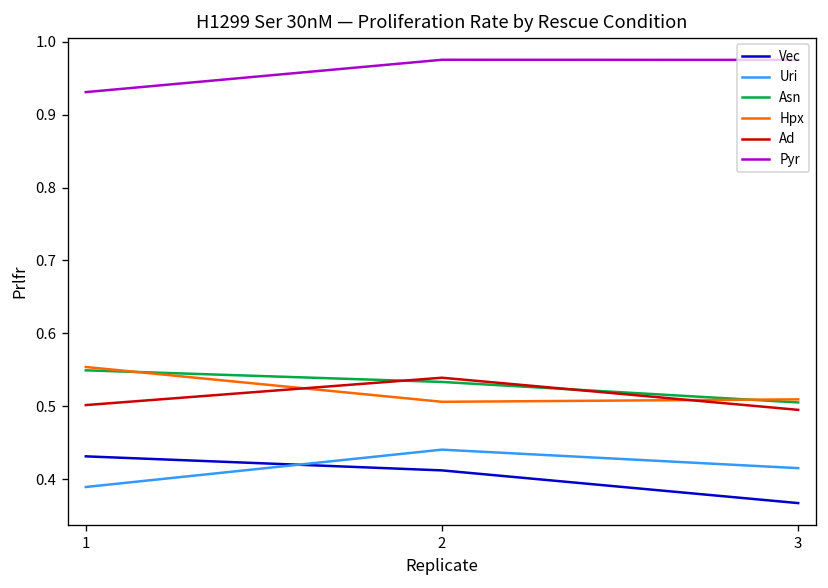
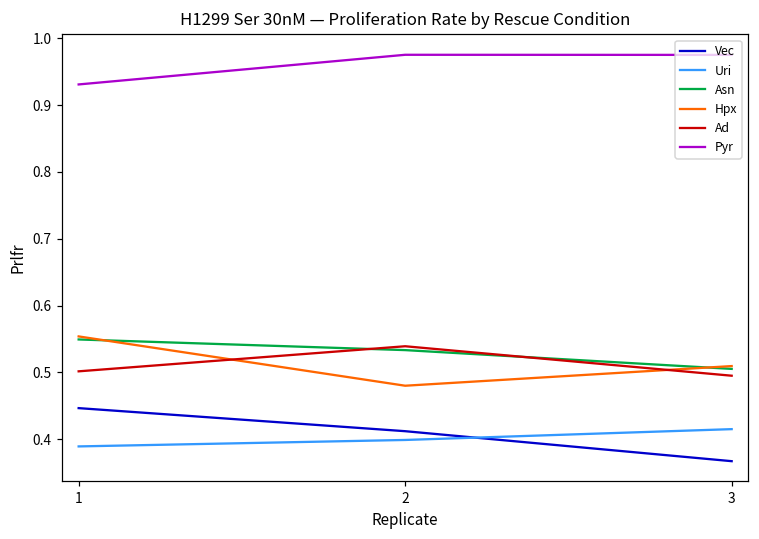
  {
    "Vec": {
-     "1": 0.43,
+     "1": 0.45,
      "2": 0.41,
      "3": 0.37
    },
    "Uri": {
      "1": 0.39,
-     "2": 0.44,
+     "2": 0.40,
      "3": 0.42
    },
    "Asn": {
      "1": 0.55,
      "2": 0.53,
      "3": 0.51
    },
    "Hpx": {
      "1": 0.55,
-     "2": 0.51,
+     "2": 0.48,
      "3": 0.51
    },
    "Ad": {
      "1": 0.50,
      "2": 0.54,
      "3": 0.50
    },
    "Pyr": {
      "1": 0.93,
      "2": 0.98
    }
  }
